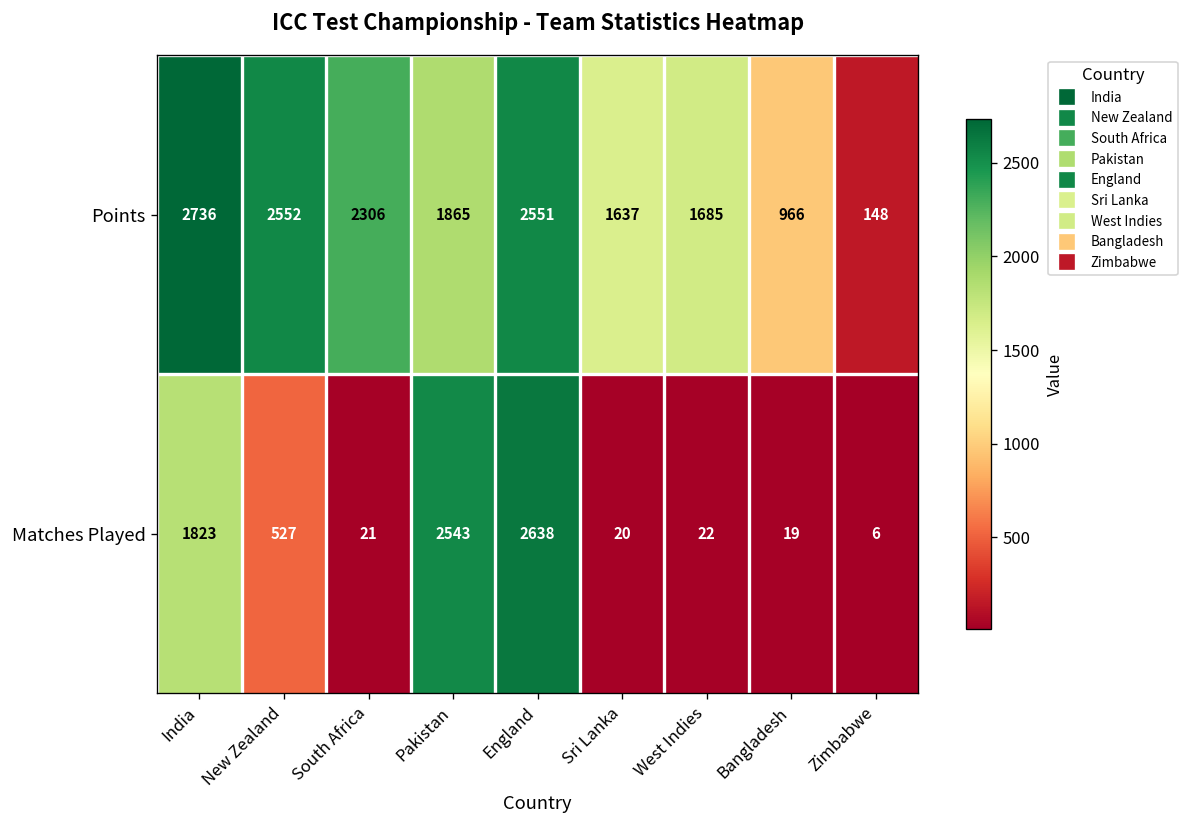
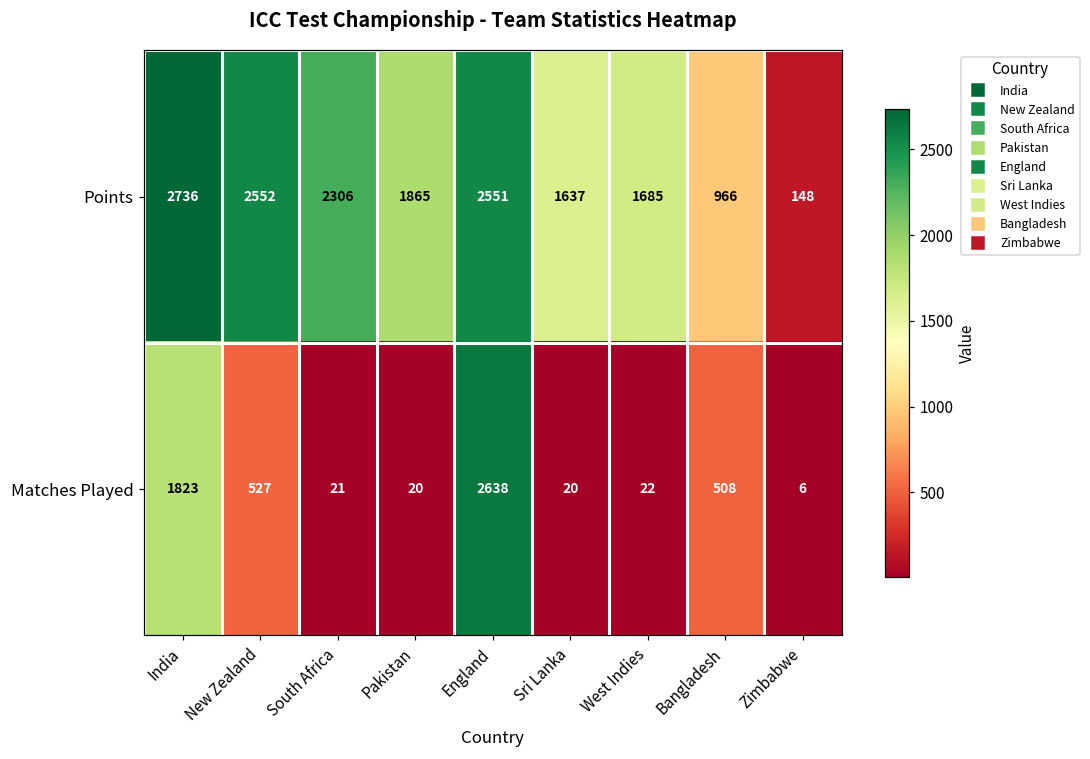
  {
    "Points": {
      "India": 2736,
      "New Zealand": 2552,
      "South Africa": 2306,
      "Pakistan": 1865,
      "England": 2551,
      "Sri Lanka": 1637,
      "West Indies": 1685,
      "Bangladesh": 966,
      "Zimbabwe": 148
    },
    "Matches Played": {
      "India": 1823,
      "New Zealand": 527,
      "South Africa": 21,
-     "Pakistan": 2543,
+     "Pakistan": 20,
      "England": 2638,
      "Sri Lanka": 20,
      "West Indies": 22,
-     "Bangladesh": 19,
+     "Bangladesh": 508,
      "Zimbabwe": 6
    }
  }
